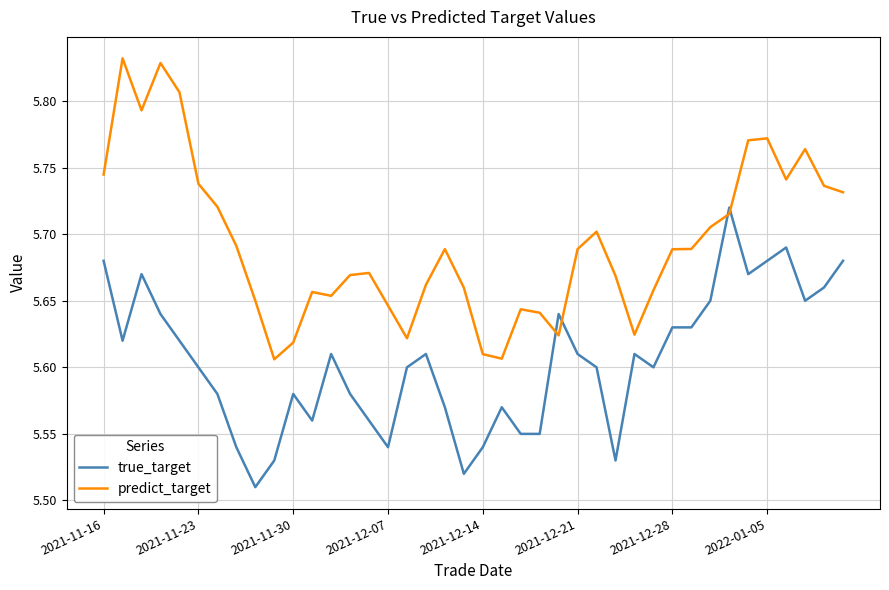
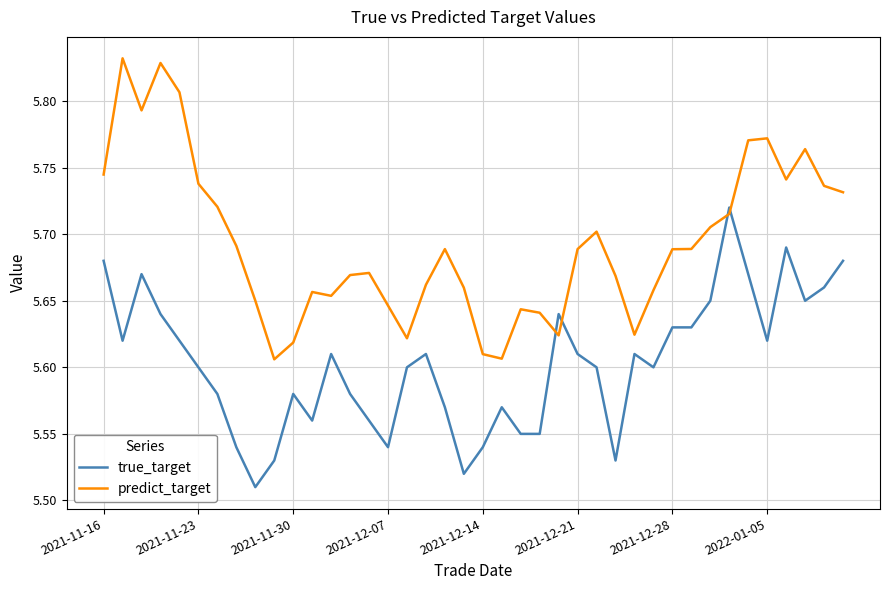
  {
    "true_target": {
      "2021-11-16": 5.68,
      "2021-11-23": 5.60,
      "2021-11-30": 5.58,
      "2021-12-07": 5.54,
      "2021-12-14": 5.54,
      "2021-12-21": 5.61,
      "2021-12-28": 5.63,
-     "2022-01-05": 5.68
+     "2022-01-05": 5.62
    },
    "predict_target": {
      "2021-11-16": 5.745,
      "2021-11-23": 5.738,
      "2021-11-30": 5.62,
      "2021-12-07": 5.646,
      "2021-12-14": 5.61,
      "2021-12-21": 5.69,
      "2021-12-28": 5.69,
      "2022-01-05": 5.772
    }
  }
